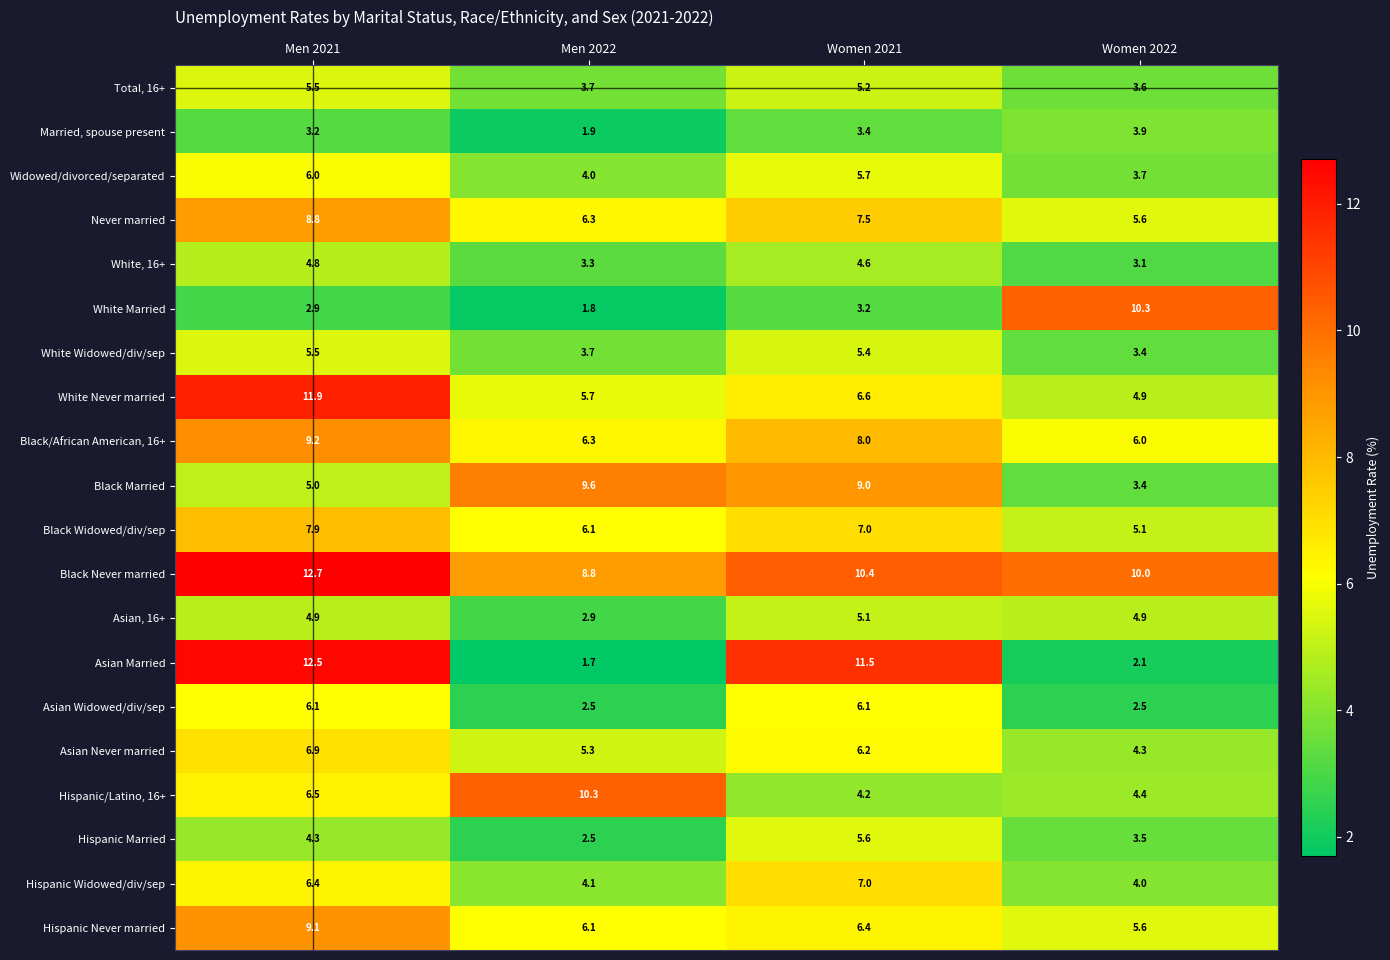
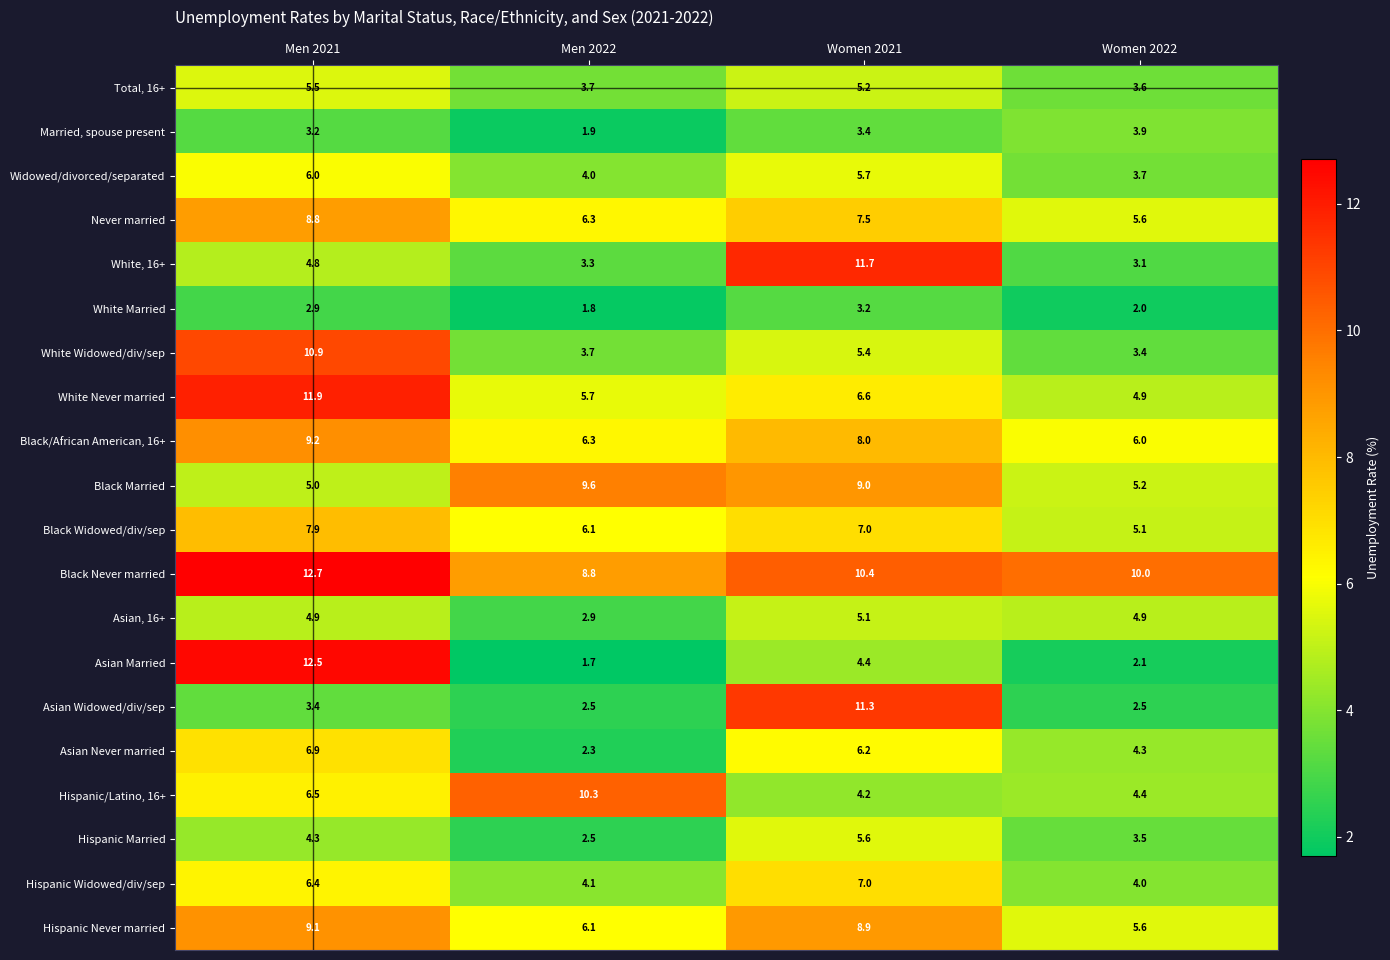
  {
    "Total, 16+": {
      "Men 2021": 5.5,
      "Men 2022": 3.7,
      "Women 2021": 5.2,
      "Women 2022": 3.6
    },
    "Married, spouse present": {
      "Men 2021": 3.2,
      "Men 2022": 1.9,
      "Women 2021": 3.4,
      "Women 2022": 3.9
    },
    "Widowed/divorced/separated": {
      "Men 2021": 6.0,
      "Men 2022": 4.0,
      "Women 2021": 5.7,
      "Women 2022": 3.7
    },
    "Never married": {
      "Men 2021": 8.8,
      "Men 2022": 6.3,
      "Women 2021": 7.5,
      "Women 2022": 5.6
    },
    "White, 16+": {
      "Men 2021": 4.8,
      "Men 2022": 3.3,
-     "Women 2021": 4.6,
+     "Women 2021": 11.7,
      "Women 2022": 3.1
    },
    "White Married": {
      "Men 2021": 2.9,
      "Men 2022": 1.8,
      "Women 2021": 3.2,
-     "Women 2022": 10.3
+     "Women 2022": 2.0
    },
    "White Widowed/div/sep": {
-     "Men 2021": 5.5,
+     "Men 2021": 10.9,
      "Men 2022": 3.7,
      "Women 2021": 5.4,
      "Women 2022": 3.4
    },
    "White Never married": {
      "Men 2021": 11.9,
      "Men 2022": 5.7,
      "Women 2021": 6.6,
      "Women 2022": 4.9
    },
    "Black/African American, 16+": {
      "Men 2021": 9.2,
      "Men 2022": 6.3,
      "Women 2021": 8.0,
      "Women 2022": 6.0
    },
    "Black Married": {
      "Men 2021": 5.0,
      "Men 2022": 9.6,
      "Women 2021": 9.0,
-     "Women 2022": 3.4
+     "Women 2022": 5.2
    },
    "Black Widowed/div/sep": {
      "Men 2021": 7.9,
      "Men 2022": 6.1,
      "Women 2021": 7.0,
      "Women 2022": 5.1
    },
    "Black Never married": {
      "Men 2021": 12.7,
      "Men 2022": 8.8,
      "Women 2021": 10.4,
      "Women 2022": 10.0
    },
    "Asian, 16+": {
      "Men 2021": 4.9,
      "Men 2022": 2.9,
      "Women 2021": 5.1,
      "Women 2022": 4.9
    },
    "Asian Married": {
      "Men 2021": 12.5,
      "Men 2022": 1.7,
-     "Women 2021": 11.5,
+     "Women 2021": 4.4,
      "Women 2022": 2.1
    },
    "Asian Widowed/div/sep": {
-     "Men 2021": 6.1,
+     "Men 2021": 3.4,
      "Men 2022": 2.5,
-     "Women 2021": 6.1,
+     "Women 2021": 11.3,
      "Women 2022": 2.5
    },
    "Asian Never married": {
      "Men 2021": 6.9,
-     "Men 2022": 5.3,
+     "Men 2022": 2.3,
      "Women 2021": 6.2,
      "Women 2022": 4.3
    },
    "Hispanic/Latino, 16+": {
      "Men 2021": 6.5,
      "Men 2022": 10.3,
      "Women 2021": 4.2,
      "Women 2022": 4.4
    },
    "Hispanic Married": {
      "Men 2021": 4.3,
      "Men 2022": 2.5,
      "Women 2021": 5.6,
      "Women 2022": 3.5
    },
    "Hispanic Widowed/div/sep": {
      "Men 2021": 6.4,
      "Men 2022": 4.1,
      "Women 2021": 7.0,
      "Women 2022": 4.0
    },
    "Hispanic Never married": {
      "Men 2021": 9.1,
      "Men 2022": 6.1,
-     "Women 2021": 6.4,
+     "Women 2021": 8.9,
      "Women 2022": 5.6
    }
  }
